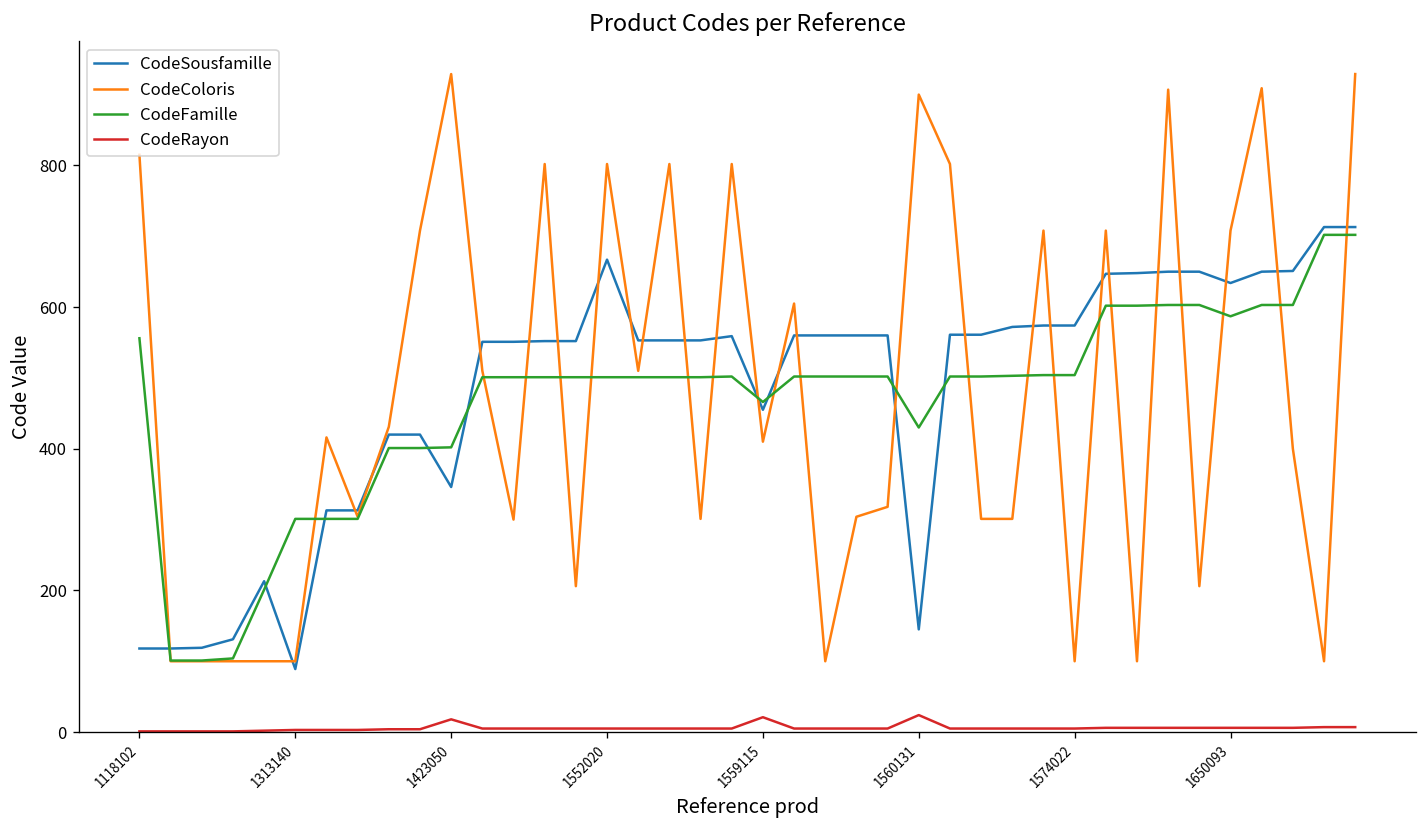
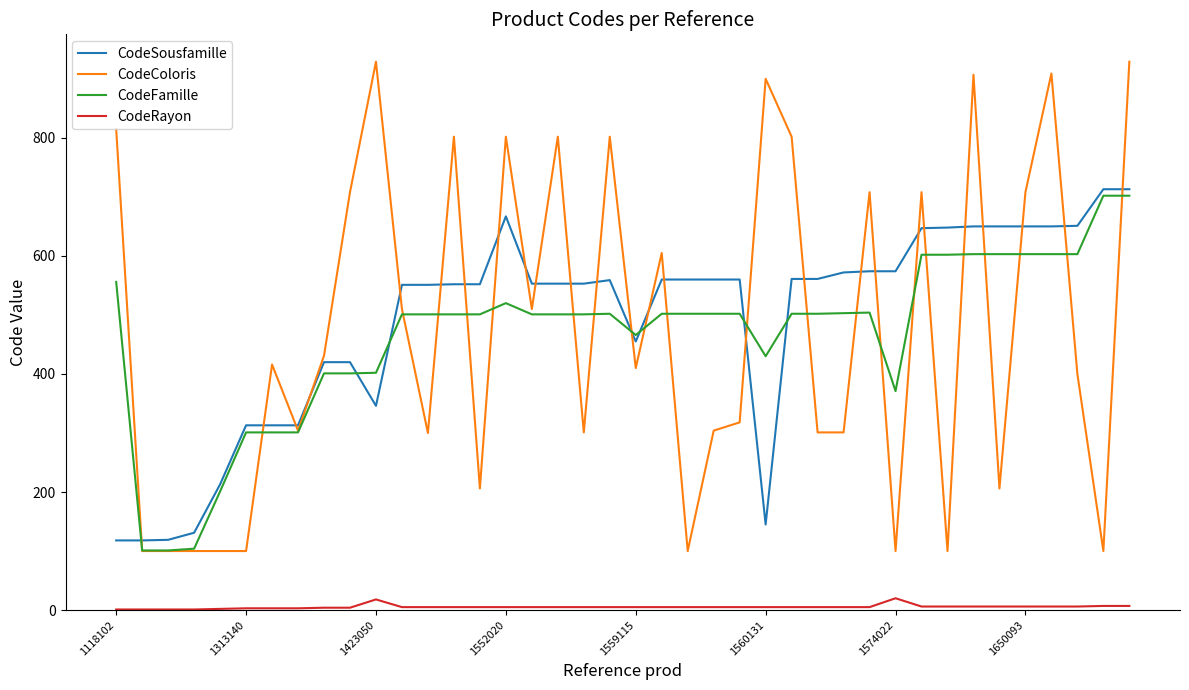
  {
    "CodeSousfamille": {
      "1118102": 120,
-     "1313140": 90,
+     "1313140": 310,
      "1423050": 350,
      "1552020": 670,
      "1559115": 460,
      "1560131": 150,
      "1574022": 570,
-     "1650093": 630
+     "1650093": 650
    },
    "CodeColoris": {
      "1313140": 100,
      "1423050": 930,
      "1552020": 800,
      "1559115": 410,
      "1560131": 900,
      "1574022": 100,
      "1650093": 710
    },
    "CodeFamille": {
      "1118102": 560,
      "1313140": 300,
      "1423050": 400,
-     "1552020": 500,
+     "1552020": 520,
      "1559115": 470,
      "1560131": 430,
-     "1574022": 500,
-     "1650093": 590
+     "1574022": 370,
+     "1650093": 600
    },
    "CodeRayon": {
      "1118102": 0,
      "1313140": 0,
      "1423050": 20,
      "1552020": 10,
-     "1559115": 20,
-     "1560131": 20,
-     "1574022": 10,
+     "1559115": 10,
+     "1560131": 10,
+     "1574022": 20,
      "1650093": 10
    }
  }
